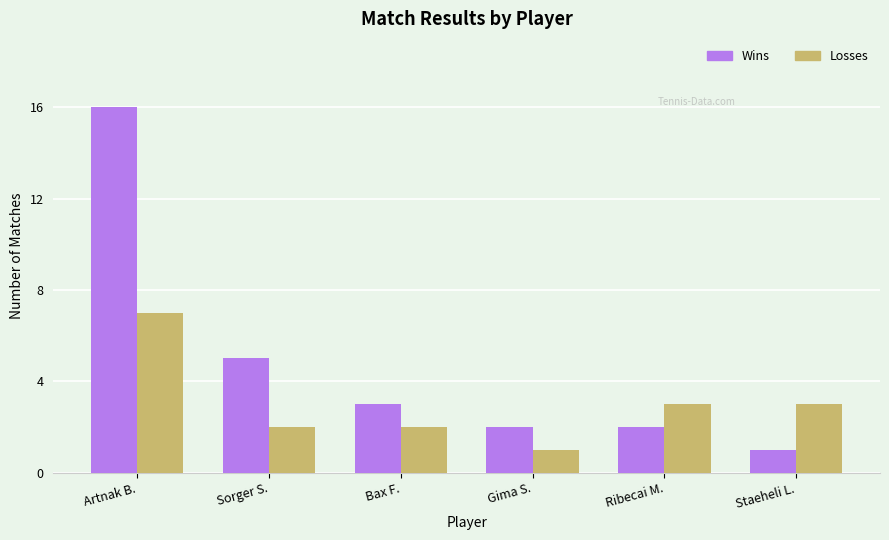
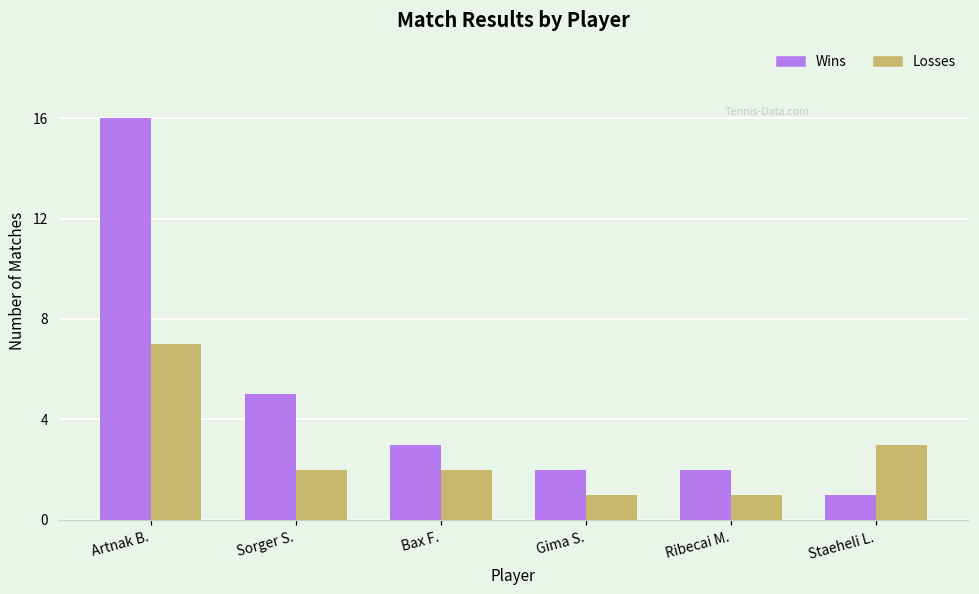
  {
    "Wins": {
      "Artnak B.": 16,
      "Sorger S.": 5,
      "Bax F.": 3,
      "Gima S.": 2,
      "Ribecai M.": 2,
      "Staeheli L.": 1
    },
    "Losses": {
      "Artnak B.": 7,
      "Sorger S.": 2,
      "Bax F.": 2,
      "Gima S.": 1,
-     "Ribecai M.": 3,
+     "Ribecai M.": 1,
      "Staeheli L.": 3
    }
  }
